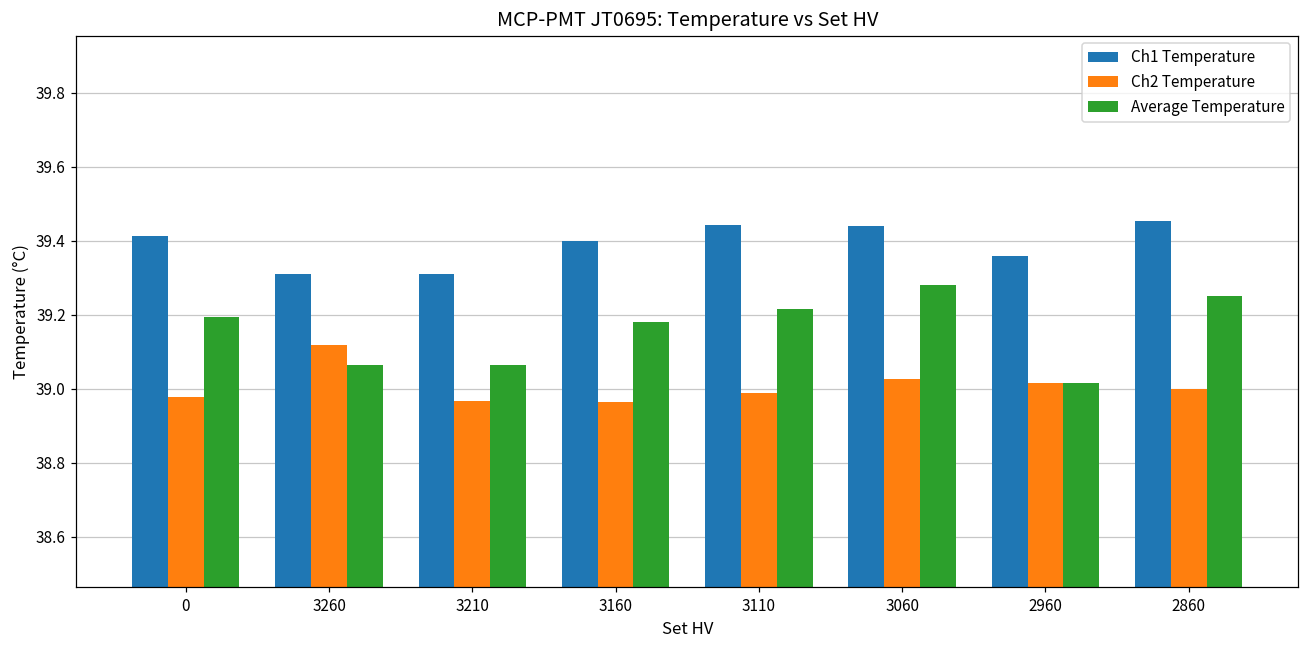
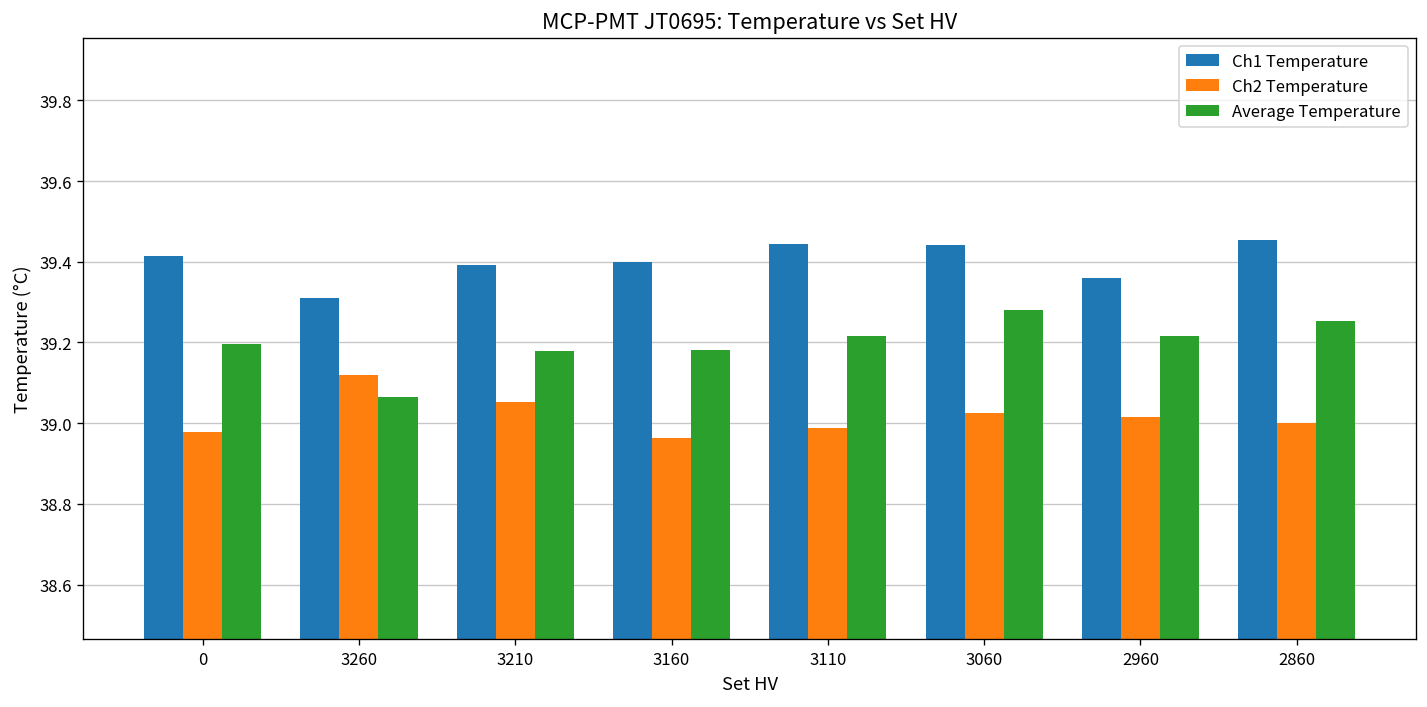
  {
    "Ch1 Temperature": {
      "0": 39.41,
      "3260": 39.31,
-     "3210": 39.31,
+     "3210": 39.39,
      "3160": 39.40,
      "3110": 39.44,
      "3060": 39.44,
      "2960": 39.36,
      "2860": 39.45
    },
    "Ch2 Temperature": {
      "0": 38.98,
      "3260": 39.12,
-     "3210": 38.97,
+     "3210": 39.05,
      "3160": 38.96,
      "3110": 38.99,
      "3060": 39.03,
      "2960": 39.02,
      "2860": 39.00
    },
    "Average Temperature": {
      "0": 39.20,
      "3260": 39.06,
-     "3210": 39.06,
+     "3210": 39.18,
      "3160": 39.18,
      "3110": 39.22,
      "3060": 39.28,
-     "2960": 39.02,
+     "2960": 39.22,
      "2860": 39.25
    }
  }
